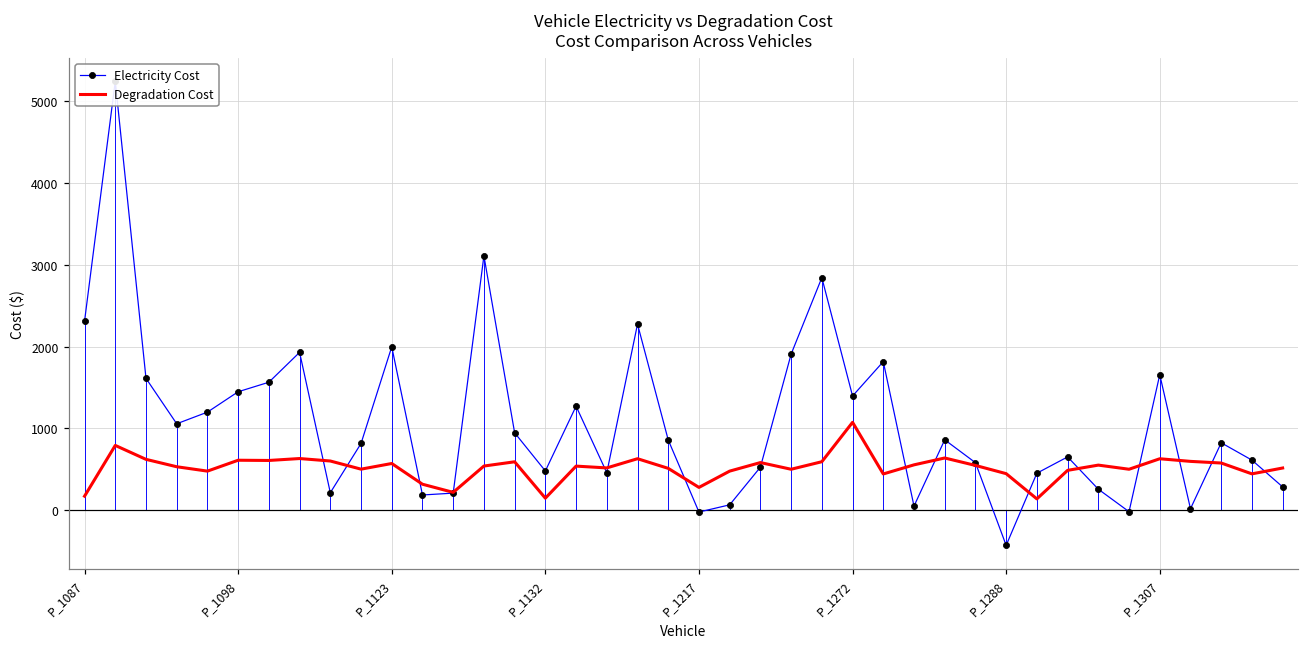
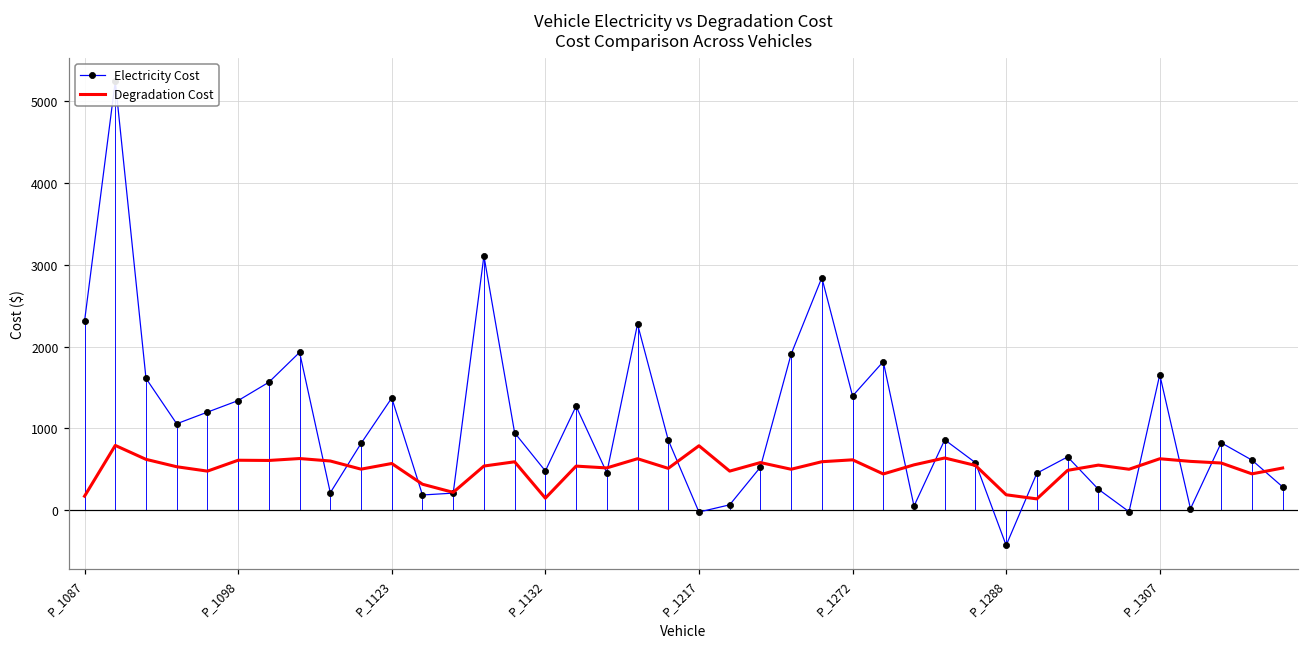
  {
    "Electricity Cost": {
      "P_1087": 2300,
-     "P_1098": 1400,
-     "P_1123": 2000,
+     "P_1098": 1300,
+     "P_1123": 1400,
      "P_1132": 500,
      "P_1217": 0,
      "P_1272": 1400,
      "P_1288": -400,
      "P_1307": 1700
    },
    "Degradation Cost": {
      "P_1087": 200,
      "P_1098": 600,
      "P_1123": 600,
      "P_1132": 100,
-     "P_1217": 300,
-     "P_1272": 1100,
-     "P_1288": 400,
+     "P_1217": 800,
+     "P_1272": 600,
+     "P_1288": 200,
      "P_1307": 600
    }
  }
